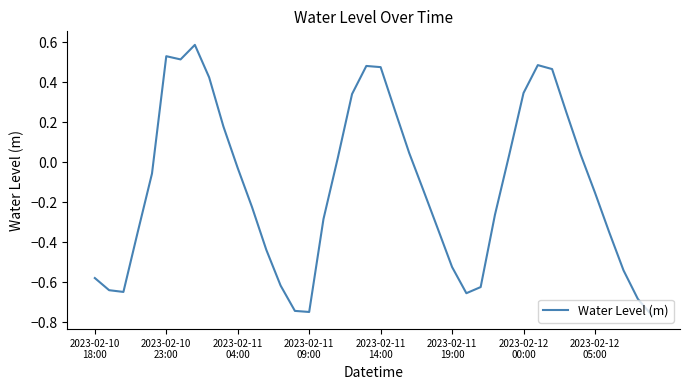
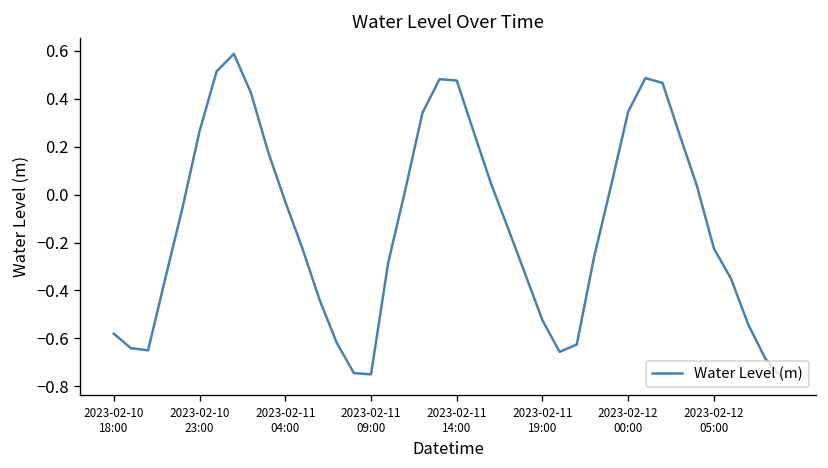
  {
    "2023-02-10 18:00": -0.58,
-   "2023-02-10 23:00": 0.53,
+   "2023-02-10 23:00": 0.26,
    "2023-02-11 04:00": -0.03,
    "2023-02-11 09:00": -0.75,
    "2023-02-11 14:00": 0.48,
    "2023-02-11 19:00": -0.52,
    "2023-02-12 00:00": 0.35,
-   "2023-02-12 05:00": -0.15
+   "2023-02-12 05:00": -0.23
  }
